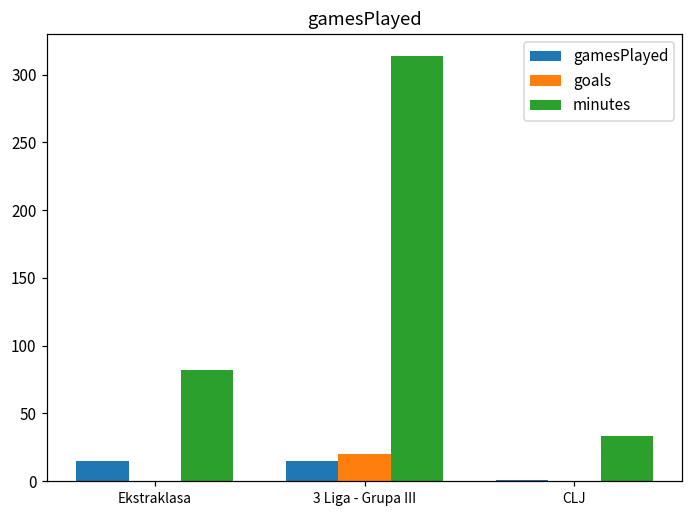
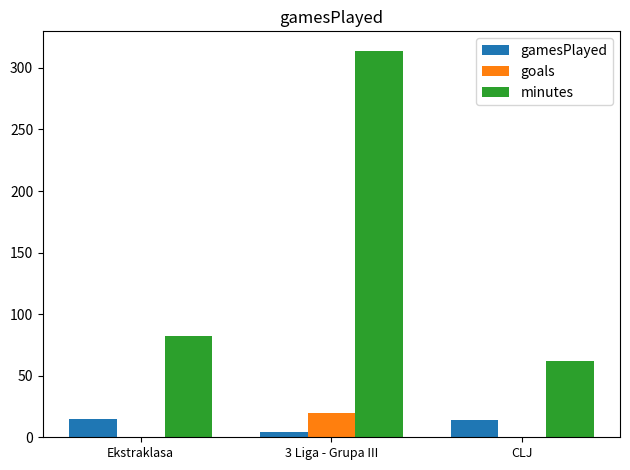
  {
    "gamesPlayed": {
      "Ekstraklasa": 15,
-     "3 Liga - Grupa III": 15,
-     "CLJ": 1
+     "3 Liga - Grupa III": 4,
+     "CLJ": 14
    },
    "goals": {
      "Ekstraklasa": 0,
      "3 Liga - Grupa III": 20,
      "CLJ": 0
    },
    "minutes": {
      "Ekstraklasa": 82,
      "3 Liga - Grupa III": 314,
-     "CLJ": 33
+     "CLJ": 62
    }
  }
